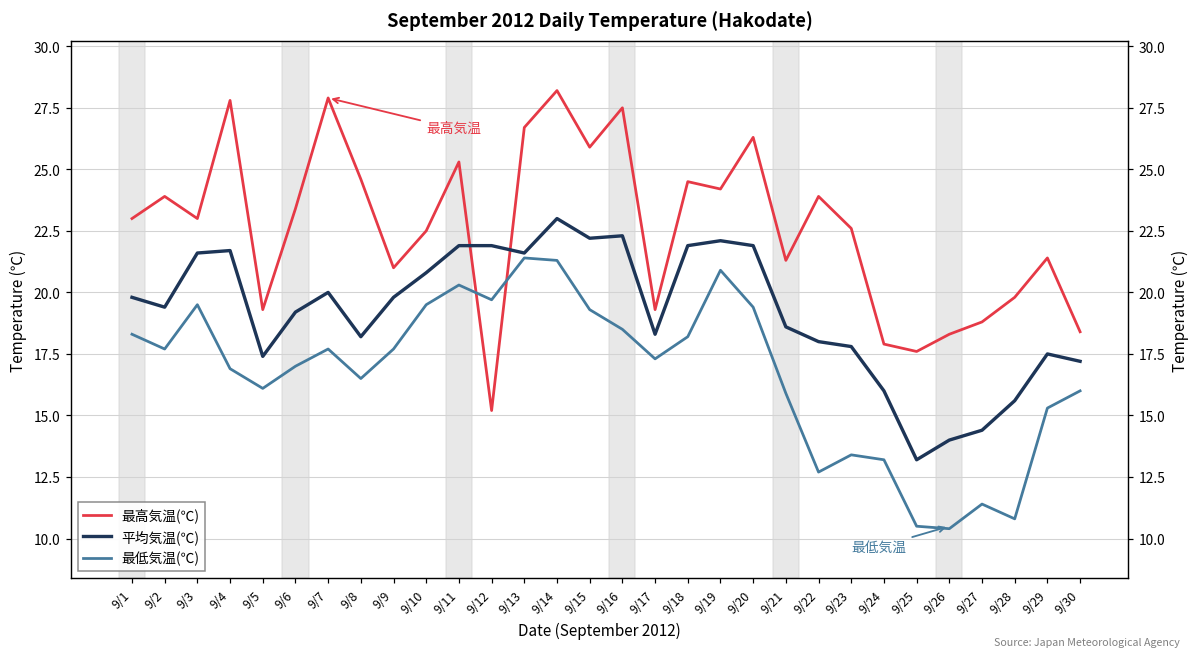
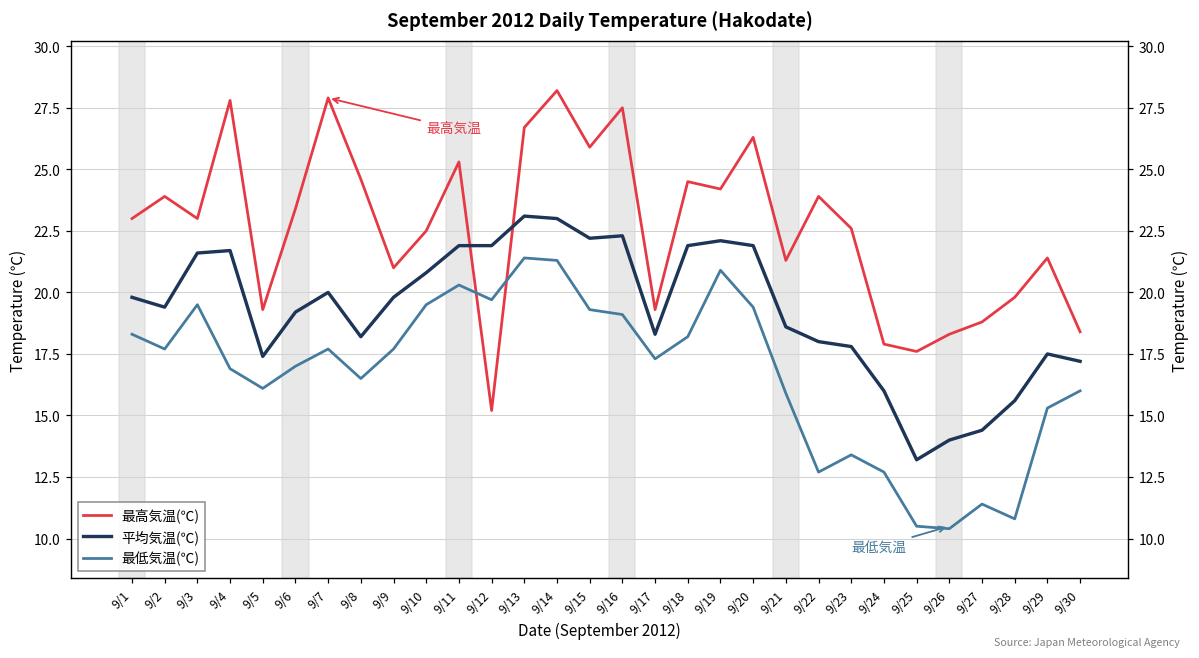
  {
    "最高気温(℃)": {
      "9/1": 23.0,
      "9/2": 23.9,
      "9/3": 23.0,
      "9/4": 27.8,
      "9/5": 19.3,
      "9/6": 23.4,
      "9/7": 27.9,
      "9/8": 24.6,
      "9/9": 21.0,
      "9/10": 22.5,
      "9/11": 25.3,
      "9/12": 15.2,
      "9/13": 26.7,
      "9/14": 28.2,
      "9/15": 25.9,
      "9/16": 27.5,
      "9/17": 19.3,
      "9/18": 24.5,
      "9/19": 24.2,
      "9/20": 26.3,
      "9/21": 21.3,
      "9/22": 23.9,
      "9/23": 22.6,
      "9/24": 17.9,
      "9/25": 17.6,
      "9/26": 18.3,
      "9/27": 18.8,
      "9/28": 19.8,
      "9/29": 21.4,
      "9/30": 18.4
    },
    "平均気温(℃)": {
      "9/1": 19.8,
      "9/2": 19.4,
      "9/3": 21.6,
      "9/4": 21.7,
      "9/5": 17.4,
      "9/6": 19.2,
      "9/7": 20.0,
      "9/8": 18.2,
      "9/9": 19.8,
      "9/10": 20.8,
      "9/11": 21.9,
      "9/12": 21.9,
-     "9/13": 21.6,
+     "9/13": 23.1,
      "9/14": 23.0,
      "9/15": 22.2,
      "9/16": 22.3,
      "9/17": 18.3,
      "9/18": 21.9,
      "9/19": 22.1,
      "9/20": 21.9,
      "9/21": 18.6,
      "9/22": 18.0,
      "9/23": 17.8,
      "9/24": 16.0,
      "9/25": 13.2,
      "9/26": 14.0,
      "9/27": 14.4,
      "9/28": 15.6,
      "9/29": 17.5,
      "9/30": 17.2
    },
    "最低気温(℃)": {
      "9/1": 18.3,
      "9/2": 17.7,
      "9/3": 19.5,
      "9/4": 16.9,
      "9/5": 16.1,
      "9/6": 17.0,
      "9/7": 17.7,
      "9/8": 16.5,
      "9/9": 17.7,
      "9/10": 19.5,
      "9/11": 20.3,
      "9/12": 19.7,
      "9/13": 21.4,
      "9/14": 21.3,
      "9/15": 19.3,
-     "9/16": 18.5,
+     "9/16": 19.1,
      "9/17": 17.3,
      "9/18": 18.2,
      "9/19": 20.9,
      "9/20": 19.4,
      "9/21": 15.9,
      "9/22": 12.7,
      "9/23": 13.4,
-     "9/24": 13.2,
+     "9/24": 12.7,
      "9/25": 10.5,
      "9/26": 10.4,
      "9/27": 11.4,
      "9/28": 10.8,
      "9/29": 15.3,
      "9/30": 16.0
    }
  }
